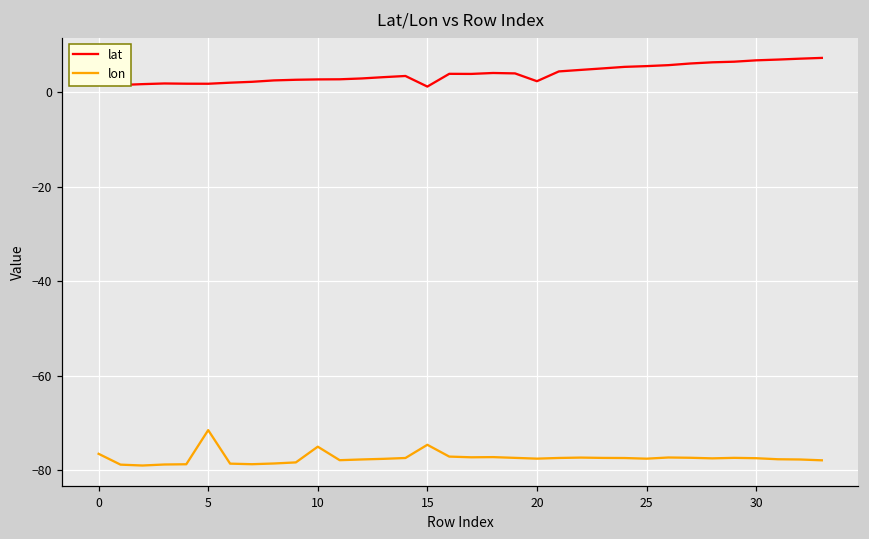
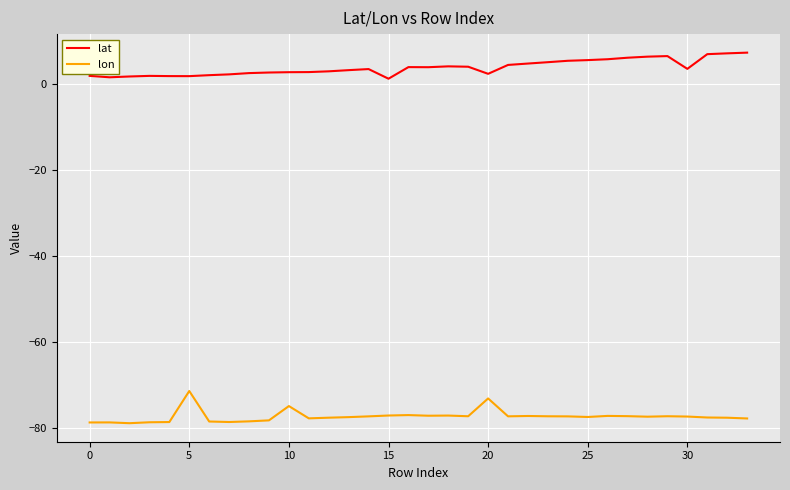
  {
    "lat": {
      "0": 2,
      "5": 2,
      "10": 3,
      "15": 1,
      "20": 2,
      "25": 5,
-     "30": 7
+     "30": 3
    },
    "lon": {
-     "0": -77,
+     "0": -79,
      "5": -71,
      "10": -75,
-     "15": -75,
-     "20": -78,
+     "15": -77,
+     "20": -73,
      "25": -78,
      "30": -77
    }
  }
